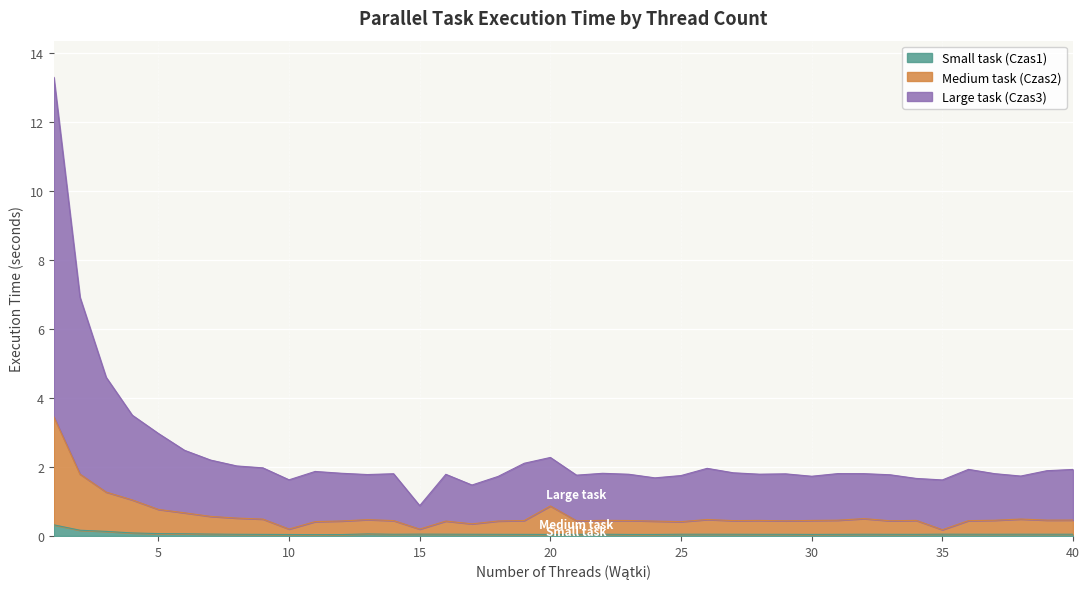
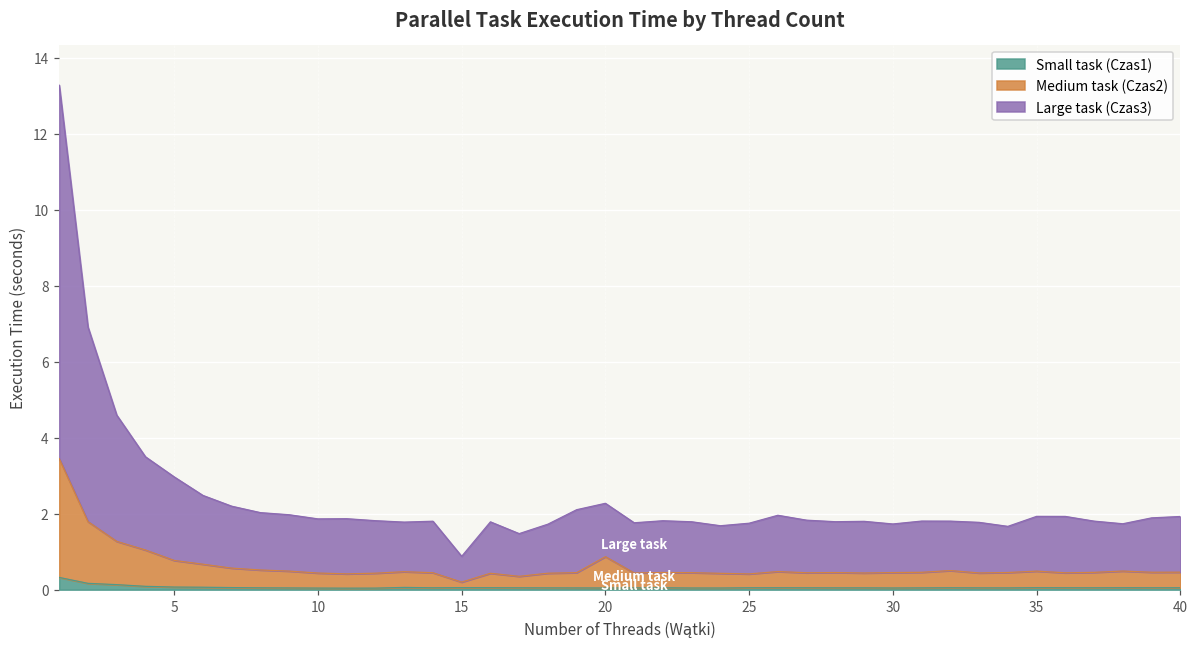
  {
    "Small task (Czas1)": {
      "5": 0.1,
      "10": 0.0,
      "15": 0.1,
      "20": 0.0,
      "25": 0.1,
      "30": 0.0,
      "35": 0.1,
      "40": 0.1
    },
    "Medium task (Czas2)": {
      "5": 0.7,
-     "10": 0.2,
+     "10": 0.4,
      "15": 0.1,
      "20": 0.8,
      "25": 0.4,
      "30": 0.4,
-     "35": 0.1,
+     "35": 0.4,
      "40": 0.4
    },
    "Large task (Czas3)": {
      "5": 2.2,
      "10": 1.4,
      "15": 0.7,
      "20": 1.4,
      "25": 1.3,
      "30": 1.3,
      "35": 1.4,
      "40": 1.5
    }
  }
